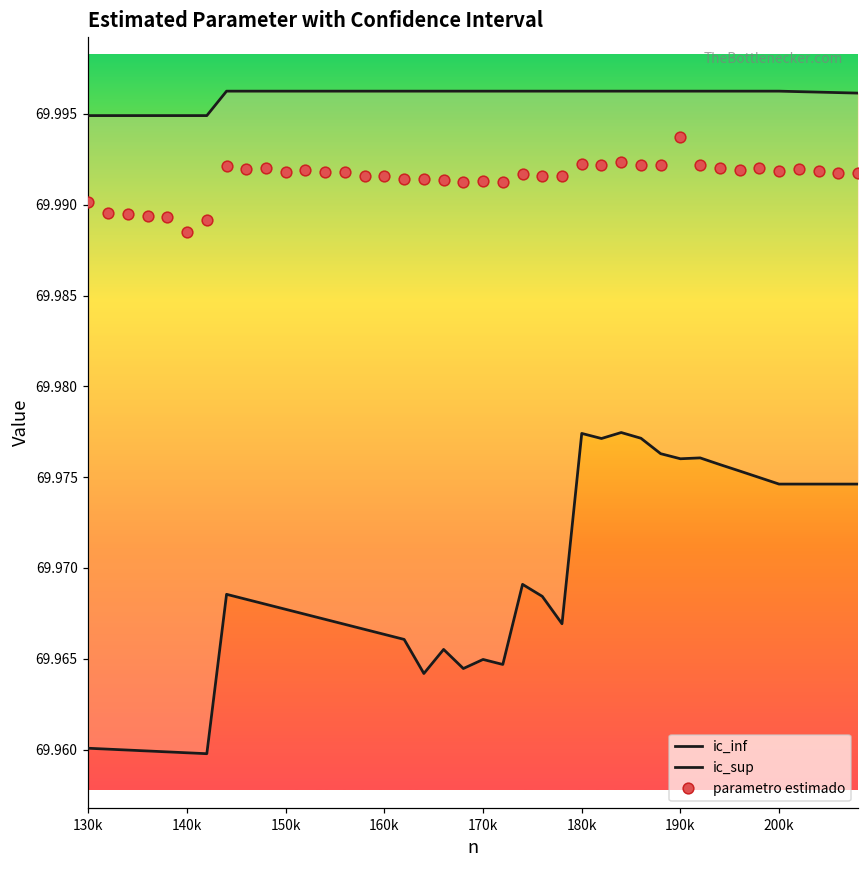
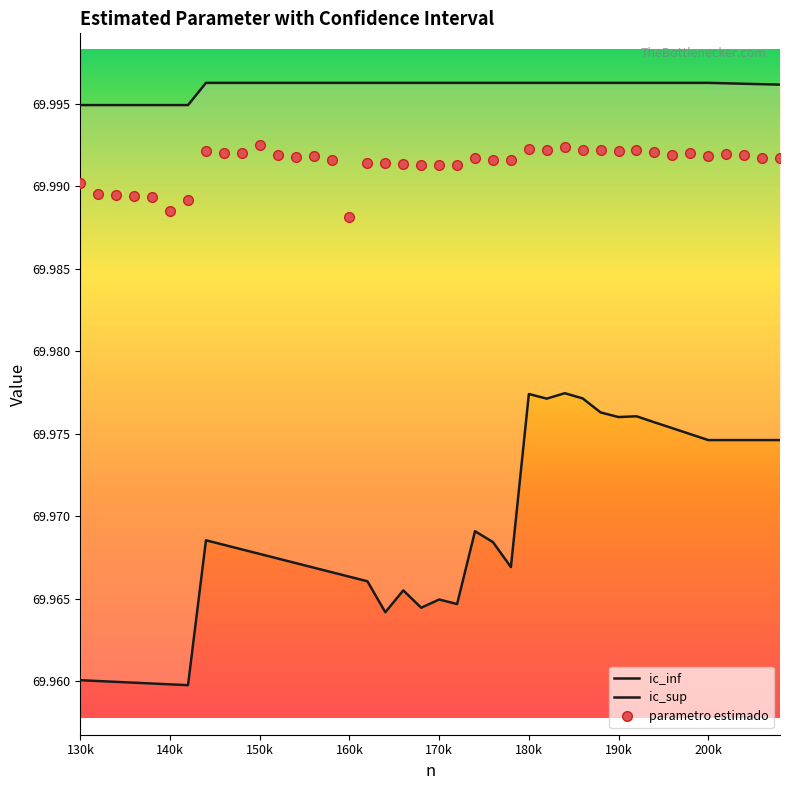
  {
    "parametro estimado": {
      "130k": 69.9902,
      "140k": 69.9885,
-     "150k": 69.9918,
-     "160k": 69.9916,
+     "150k": 69.9925,
+     "160k": 69.9881,
      "170k": 69.9913,
      "180k": 69.9923,
-     "190k": 69.9937,
+     "190k": 69.9921,
      "200k": 69.9918
    }
  }
